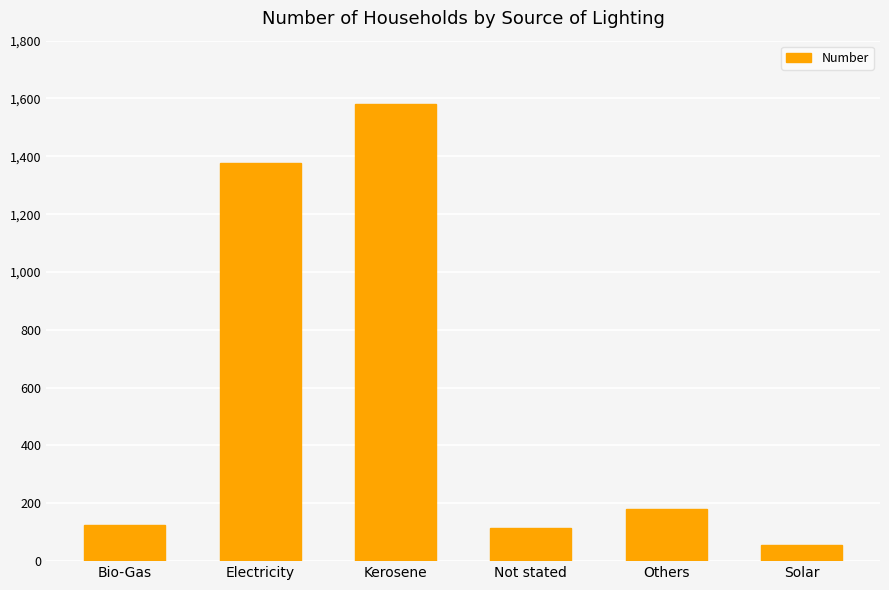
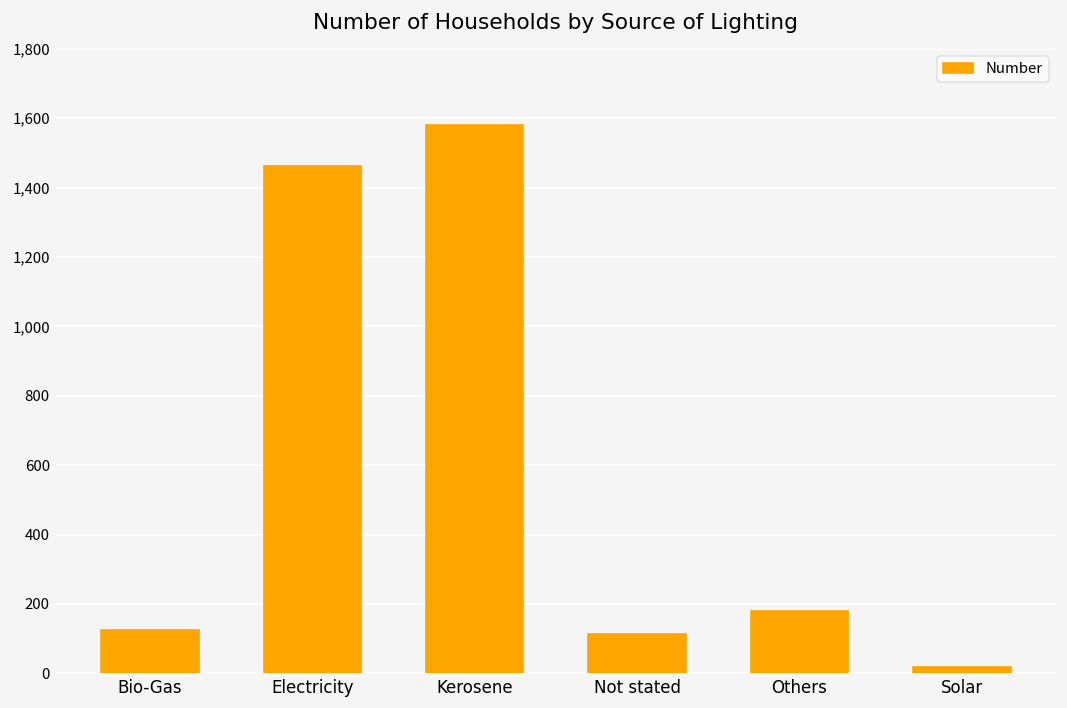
  {
    "Bio-Gas": "130",
-   "Electricity": "1,380",
+   "Electricity": "1,460",
    "Kerosene": "1,580",
    "Not stated": "110",
    "Others": "180",
-   "Solar": "60"
+   "Solar": "20"
  }
